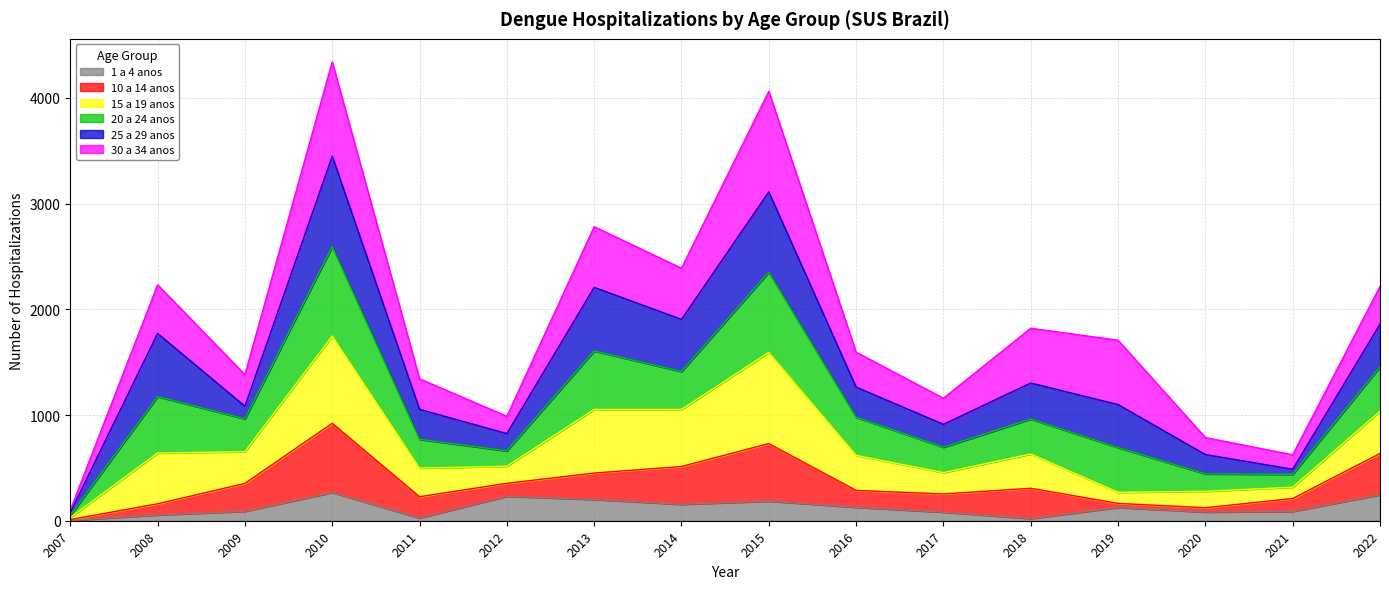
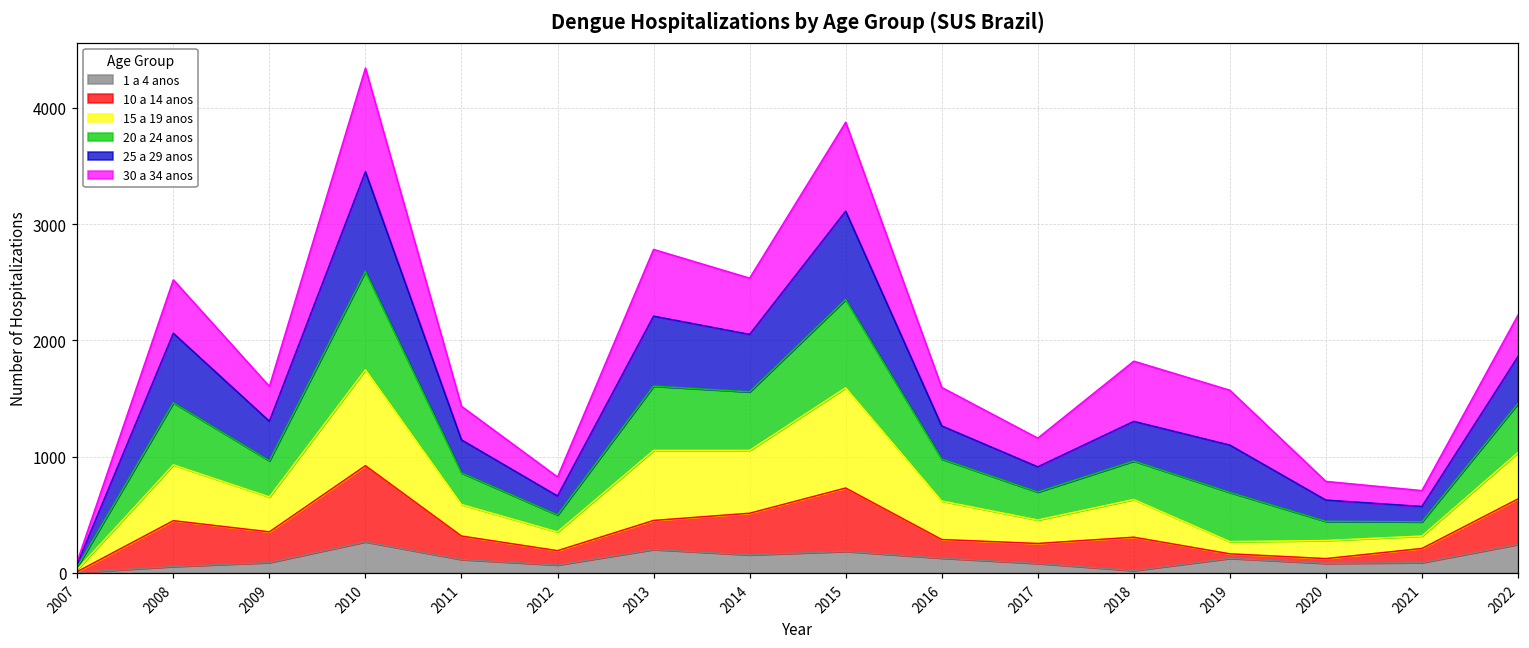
  {
    "1 a 4 anos": {
      "2008": 60,
      "2009": 90,
      "2010": 270,
-     "2011": 30,
-     "2012": 230,
+     "2011": 120,
+     "2012": 70,
      "2013": 200,
      "2014": 160,
      "2015": 190,
      "2016": 130,
      "2017": 80,
      "2018": 20,
      "2019": 130,
      "2020": 80,
      "2021": 90,
      "2022": 250
    },
    "10 a 14 anos": {
-     "2008": 110,
+     "2008": 390,
      "2009": 260,
      "2010": 660,
      "2011": 200,
      "2012": 120,
      "2013": 250,
      "2014": 360,
      "2015": 550,
      "2016": 160,
      "2017": 170,
      "2018": 290,
      "2019": 40,
      "2020": 40,
      "2021": 120,
      "2022": 390
    },
    "15 a 19 anos": {
      "2008": 480,
      "2009": 300,
      "2010": 830,
      "2011": 270,
      "2012": 160,
      "2013": 600,
      "2014": 540,
      "2015": 860,
      "2016": 330,
      "2017": 200,
      "2018": 320,
      "2019": 110,
      "2020": 160,
      "2021": 110,
      "2022": 400
    },
    "20 a 24 anos": {
      "2008": 530,
      "2009": 310,
      "2010": 850,
      "2011": 270,
      "2012": 150,
      "2013": 550,
-     "2014": 360,
+     "2014": 500,
      "2015": 760,
      "2016": 360,
      "2017": 240,
      "2018": 330,
      "2019": 420,
      "2020": 170,
      "2021": 120,
      "2022": 420
    },
    "25 a 29 anos": {
      "2008": 600,
-     "2009": 120,
+     "2009": 340,
      "2010": 860,
      "2011": 280,
      "2012": 160,
      "2013": 600,
      "2014": 490,
      "2015": 760,
      "2016": 290,
      "2017": 220,
      "2018": 340,
      "2019": 410,
      "2020": 180,
-     "2021": 50,
+     "2021": 130,
      "2022": 400
    },
    "30 a 34 anos": {
      "2008": 460,
      "2009": 300,
      "2010": 890,
      "2011": 290,
      "2012": 160,
      "2013": 570,
      "2014": 480,
-     "2015": 950,
+     "2015": 770,
      "2016": 330,
      "2017": 250,
      "2018": 520,
-     "2019": 610,
+     "2019": 470,
      "2020": 160,
      "2021": 140,
      "2022": 360
    }
  }
